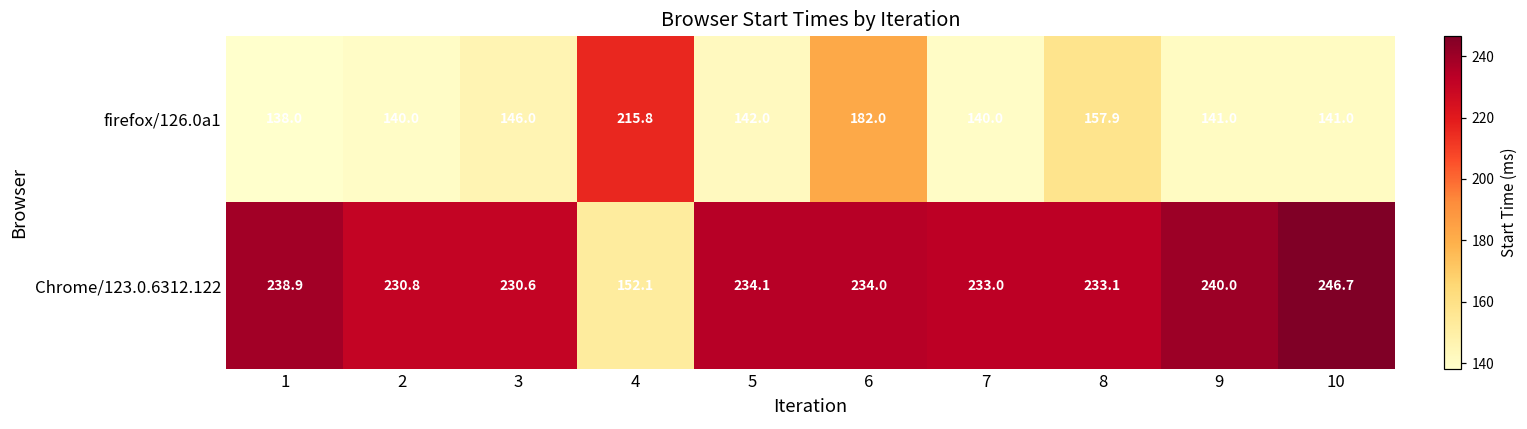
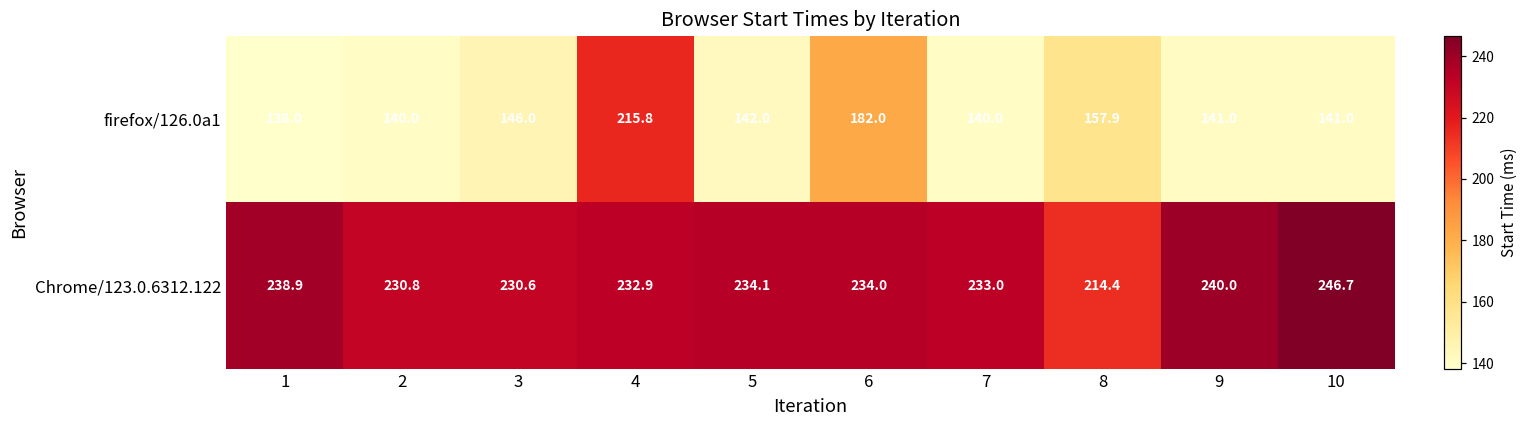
  {
    "firefox/126.0a1": {
      "1": 138.0,
      "2": 140.0,
      "3": 146.0,
      "4": 215.8,
      "5": 142.0,
      "6": 182.0,
      "7": 140.0,
      "8": 157.9,
      "9": 141.0,
      "10": 141.0
    },
    "Chrome/123.0.6312.122": {
      "1": 238.9,
      "2": 230.8,
      "3": 230.6,
-     "4": 152.1,
+     "4": 232.9,
      "5": 234.1,
      "6": 234.0,
      "7": 233.0,
-     "8": 233.1,
+     "8": 214.4,
      "9": 240.0,
      "10": 246.7
    }
  }
